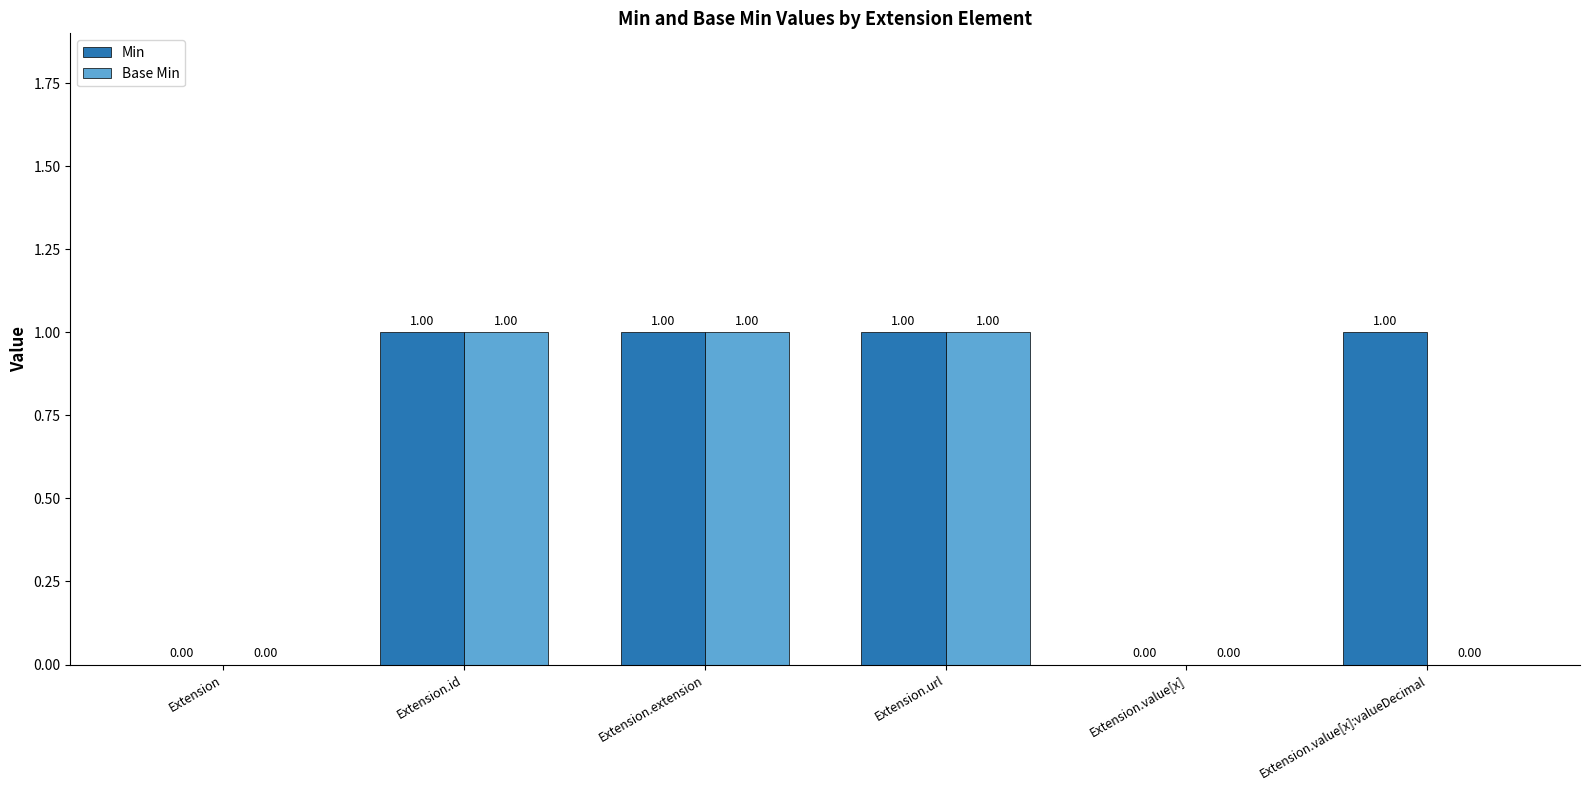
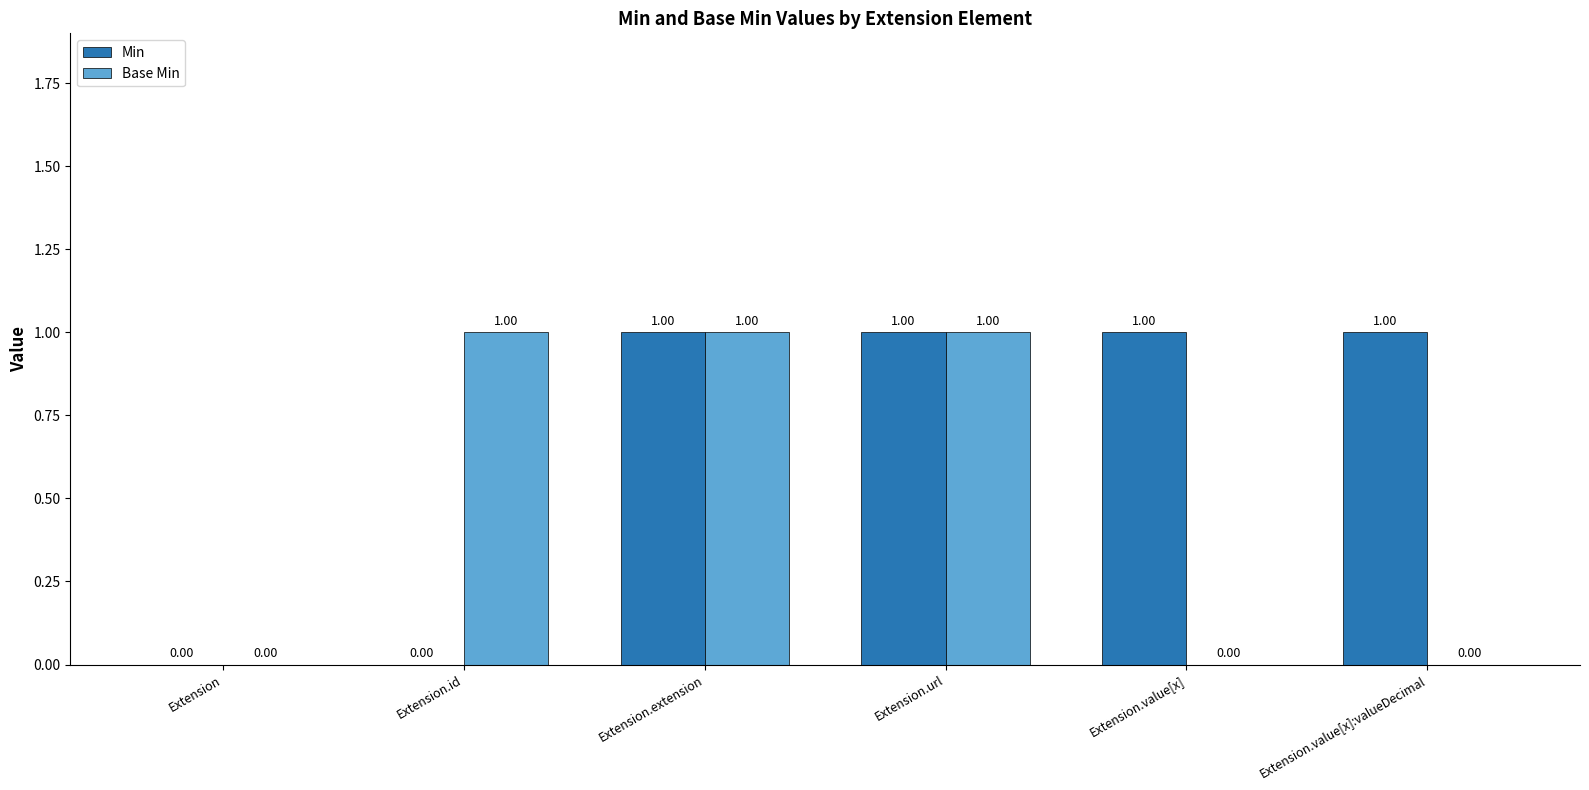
  {
    "Min": {
      "Extension": 0.00,
-     "Extension.id": 1.00,
+     "Extension.id": 0.00,
      "Extension.extension": 1.00,
      "Extension.url": 1.00,
-     "Extension.value[x]": 0.00,
+     "Extension.value[x]": 1.00,
      "Extension.value[x]:valueDecimal": 1.00
    },
    "Base Min": {
      "Extension": 0.00,
      "Extension.id": 1.00,
      "Extension.extension": 1.00,
      "Extension.url": 1.00,
      "Extension.value[x]": 0.00,
      "Extension.value[x]:valueDecimal": 0.00
    }
  }
